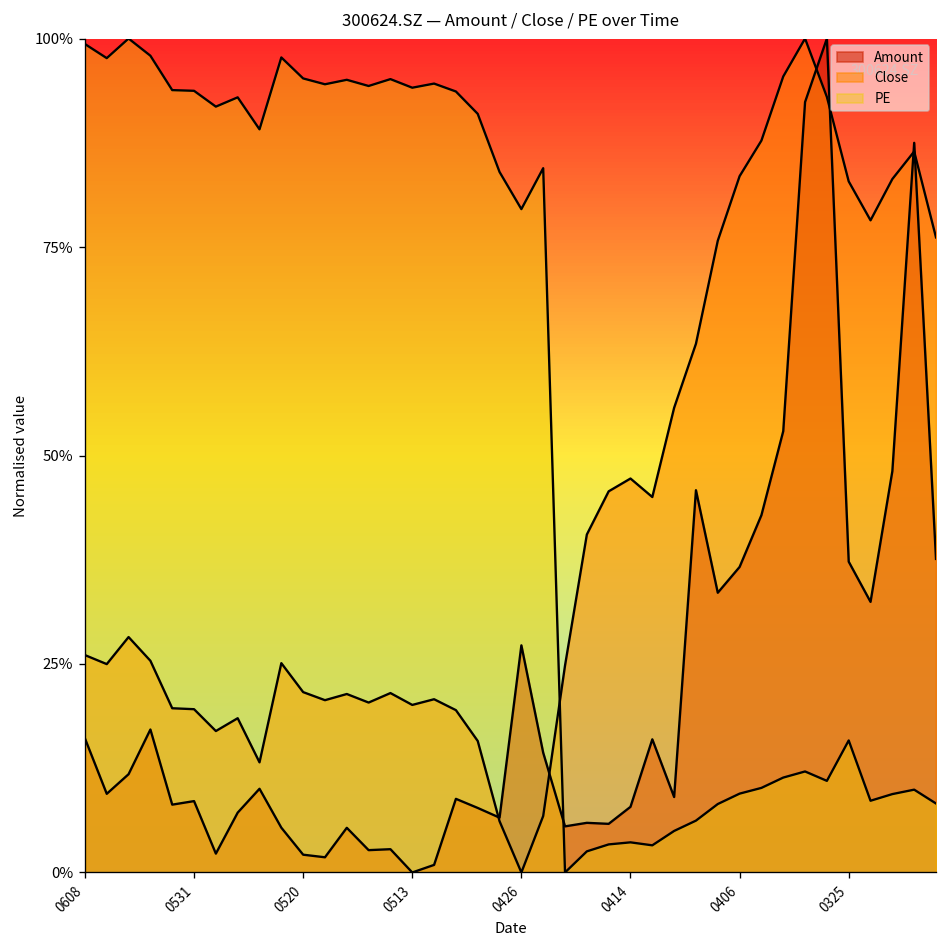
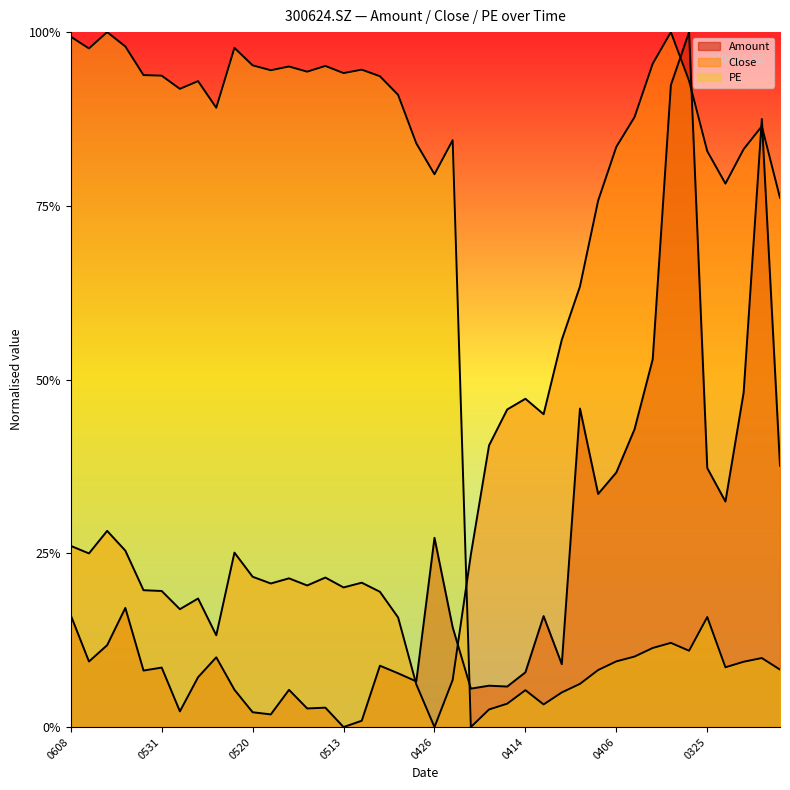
  {
    "Amount": {
      "0608": "16%",
      "0531": "9%",
      "0520": "2%",
      "0513": "0%",
      "0426": "27%",
      "0414": "8%",
      "0406": "37%",
      "0325": "37%"
    },
    "Close": {
      "0608": "26%",
      "0531": "20%",
      "0520": "22%",
      "0513": "20%",
      "0426": "0%",
      "0414": "47%",
      "0406": "83%",
      "0325": "83%"
    },
    "PE": {
      "0608": "99%",
      "0531": "94%",
      "0520": "95%",
      "0513": "94%",
      "0426": "80%",
-     "0414": "4%",
+     "0414": "5%",
      "0406": "9%",
      "0325": "16%"
    }
  }
